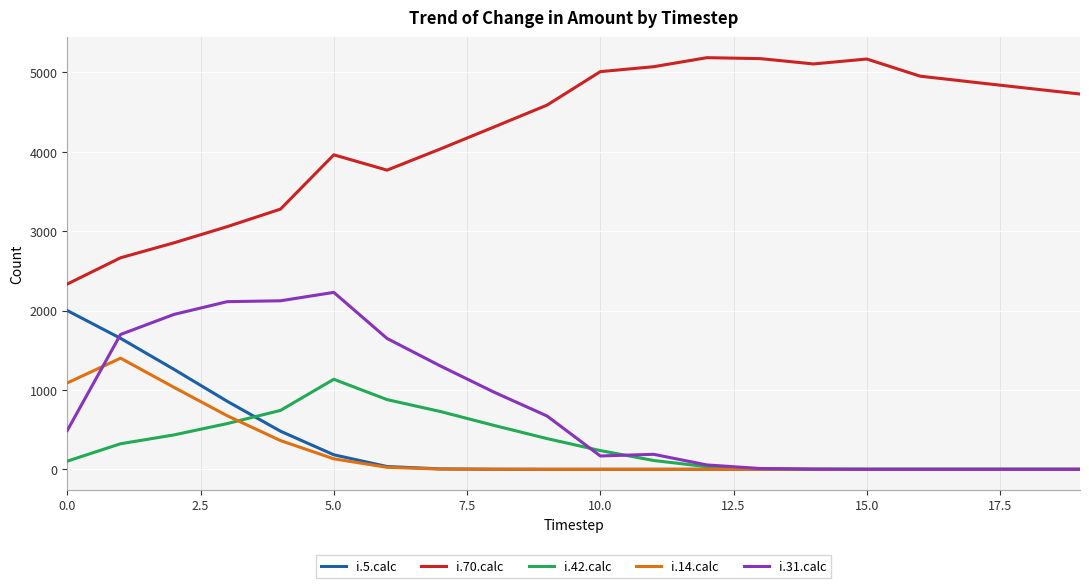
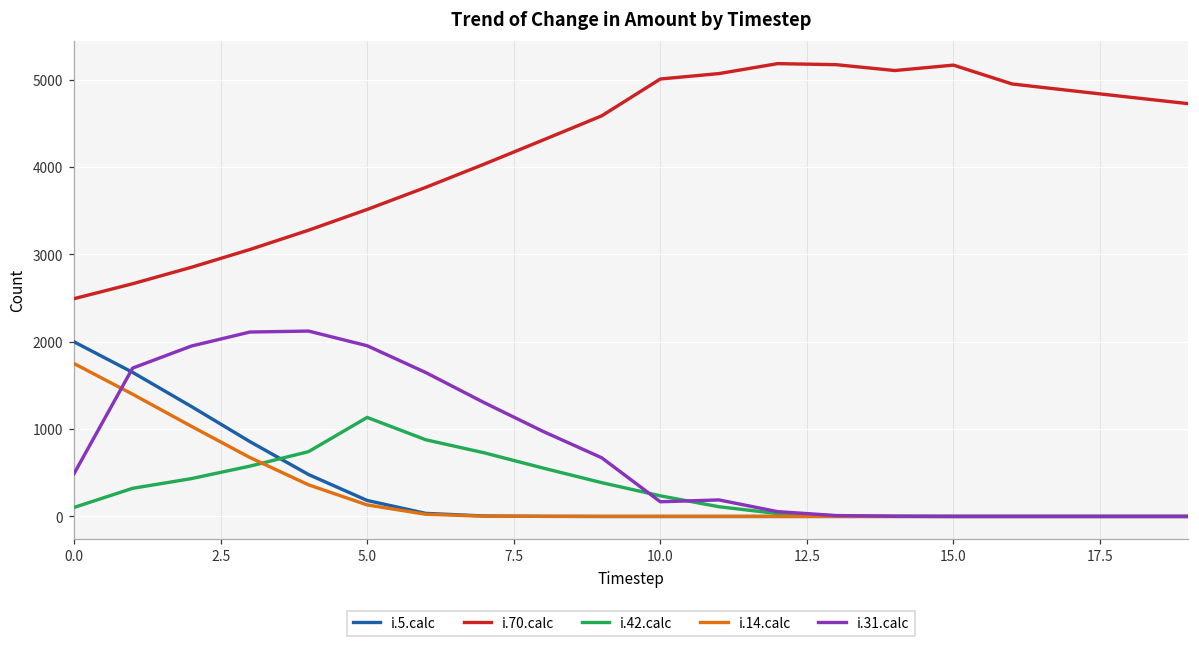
  {
    "i.5.calc": {
      "0.0": 2000,
      "5.0": 200
    },
    "i.70.calc": {
-     "0.0": 2300,
-     "5.0": 4000,
+     "0.0": 2500,
+     "5.0": 3500,
      "10.0": 5000,
      "15.0": 5200
    },
    "i.42.calc": {
      "0.0": 100,
      "5.0": 1100,
      "10.0": 200
    },
    "i.14.calc": {
-     "0.0": 1100,
+     "0.0": 1800,
      "5.0": 100
    },
    "i.31.calc": {
      "0.0": 500,
-     "5.0": 2200,
+     "5.0": 2000,
      "10.0": 200
    }
  }
